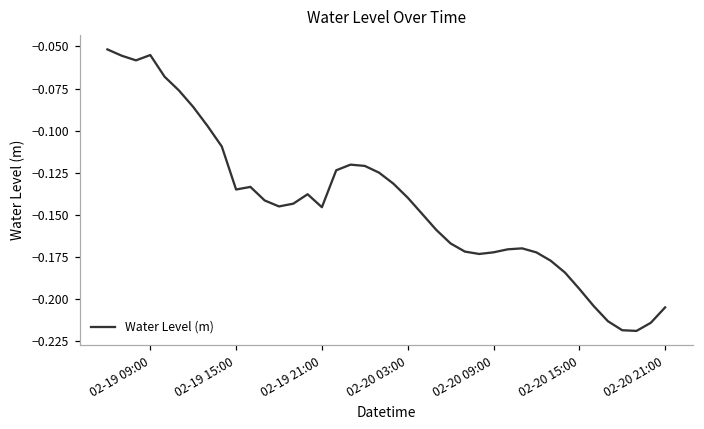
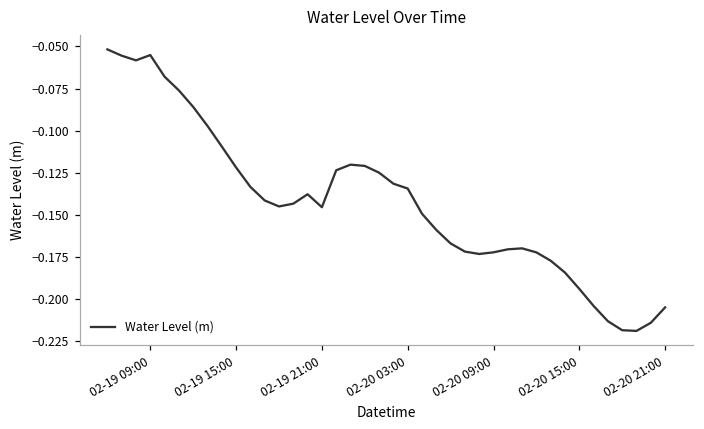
  {
    "02-19 09:00": -0.055,
-   "02-19 15:00": -0.135,
+   "02-19 15:00": -0.122,
    "02-19 21:00": -0.146,
-   "02-20 03:00": -0.140,
+   "02-20 03:00": -0.134,
    "02-20 09:00": -0.172,
    "02-20 15:00": -0.194,
    "02-20 21:00": -0.205
  }
